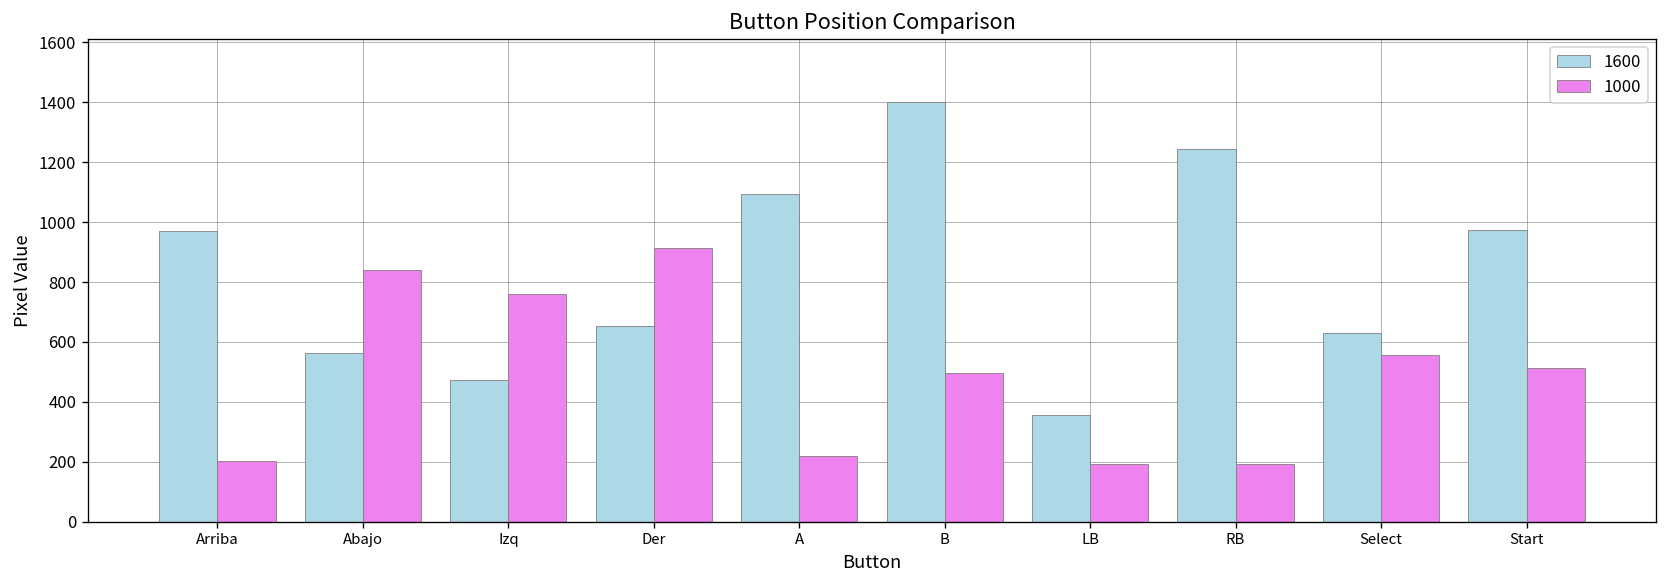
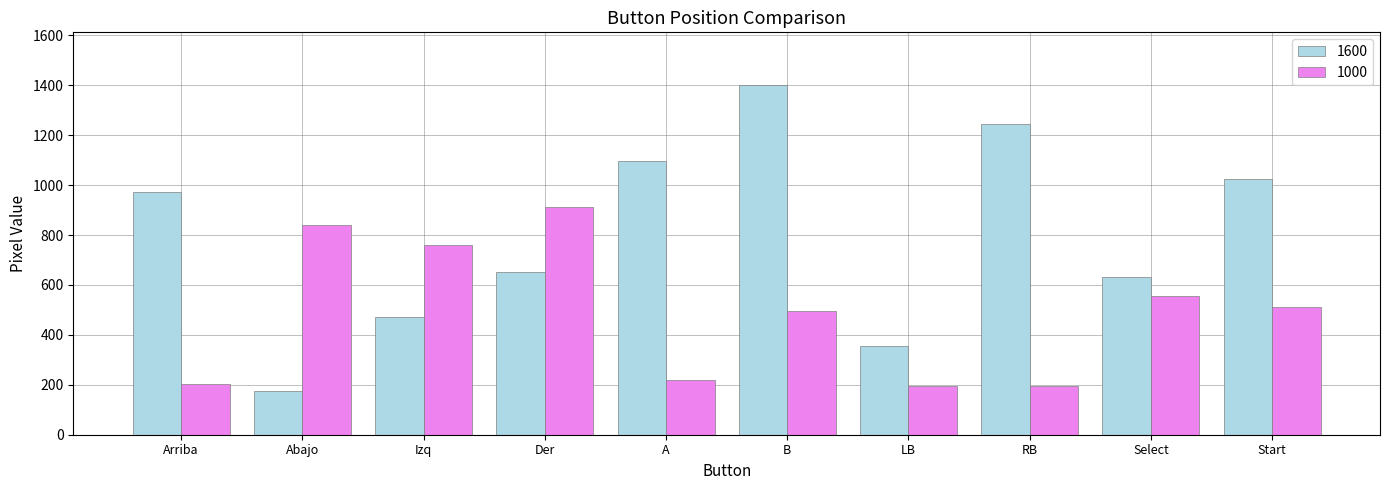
  {
    "1600": {
      "Arriba": 970,
-     "Abajo": 560,
+     "Abajo": 180,
      "Izq": 470,
      "Der": 650,
      "A": 1100,
      "B": 1400,
      "LB": 360,
      "RB": 1240,
      "Select": 630,
-     "Start": 970
+     "Start": 1020
    },
    "1000": {
      "Arriba": 200,
      "Abajo": 840,
      "Izq": 760,
      "Der": 910,
      "A": 220,
      "B": 500,
      "LB": 190,
      "RB": 190,
      "Select": 560,
      "Start": 510
    }
  }
